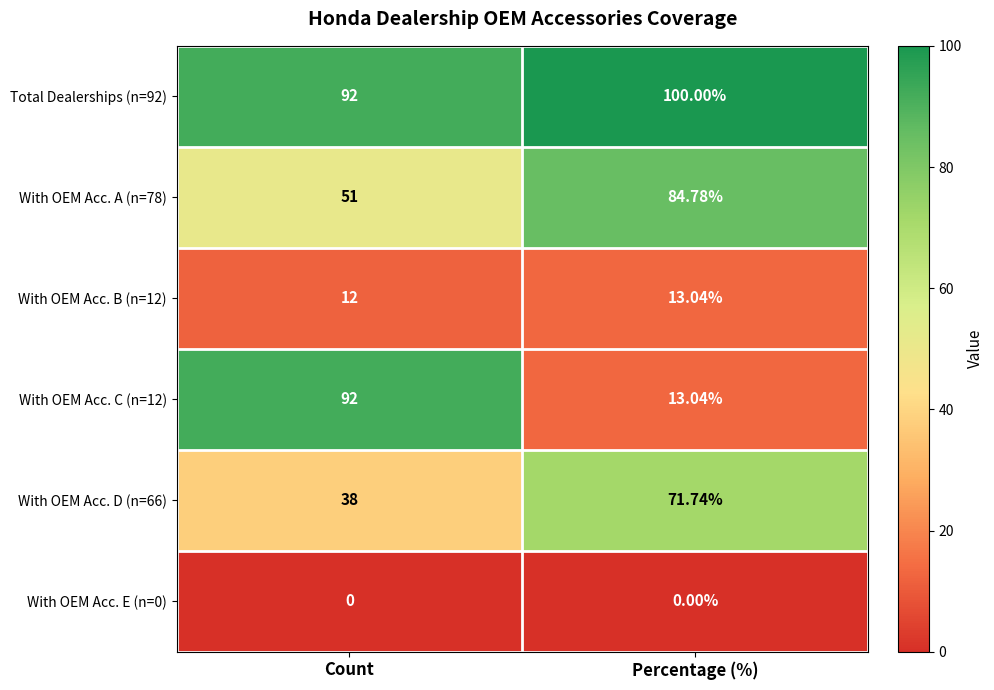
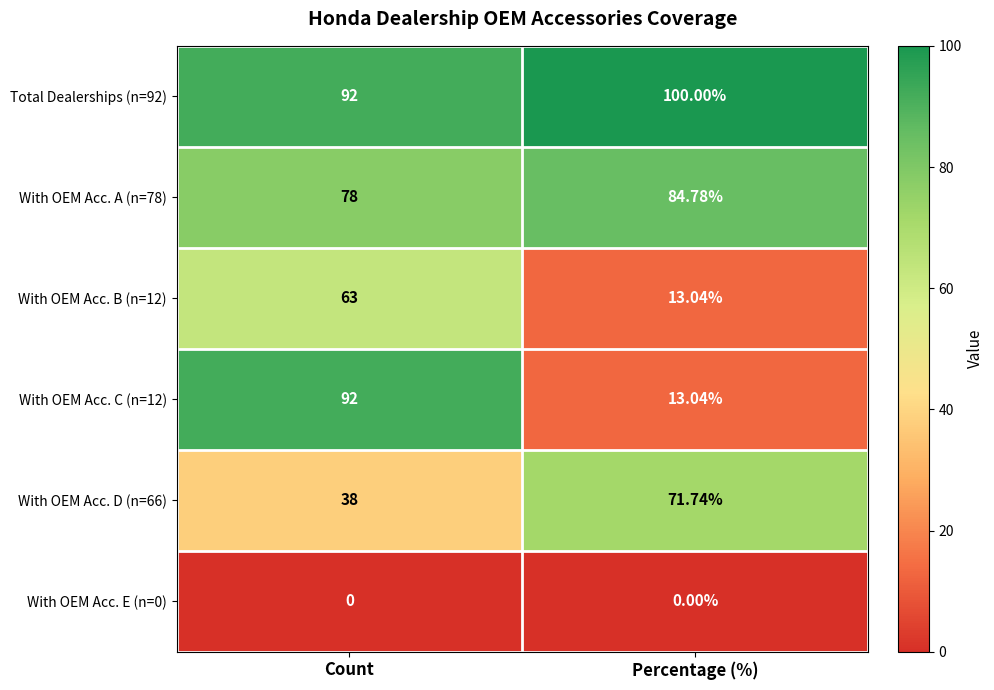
  {
    "Total Dealerships (n=92)": {
      "Count": "92",
      "Percentage (%)": "100.00%"
    },
    "With OEM Acc. A (n=78)": {
-     "Count": "51",
+     "Count": "78",
      "Percentage (%)": "84.78%"
    },
    "With OEM Acc. B (n=12)": {
-     "Count": "12",
+     "Count": "63",
      "Percentage (%)": "13.04%"
    },
    "With OEM Acc. C (n=12)": {
      "Count": "92",
      "Percentage (%)": "13.04%"
    },
    "With OEM Acc. D (n=66)": {
      "Count": "38",
      "Percentage (%)": "71.74%"
    },
    "With OEM Acc. E (n=0)": {
      "Count": "0",
      "Percentage (%)": "0.00%"
    }
  }
